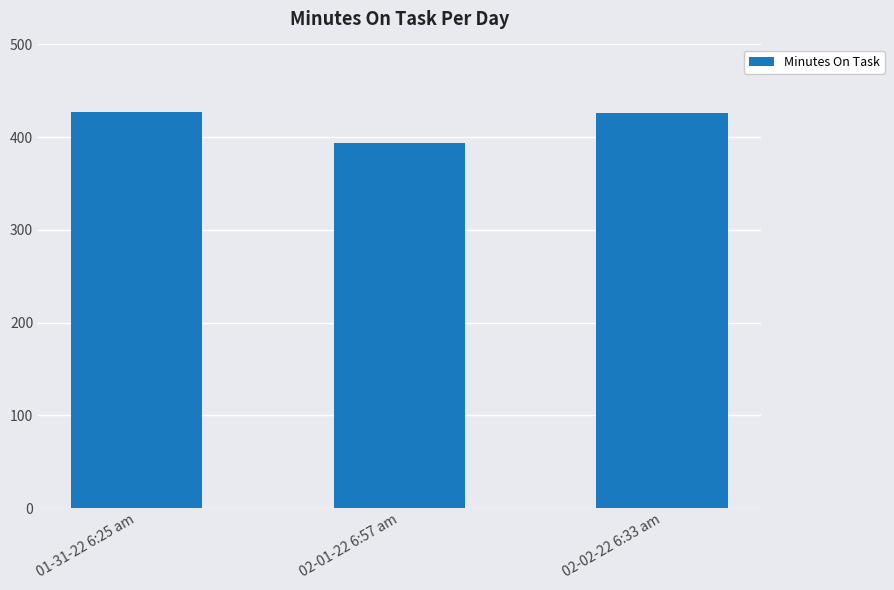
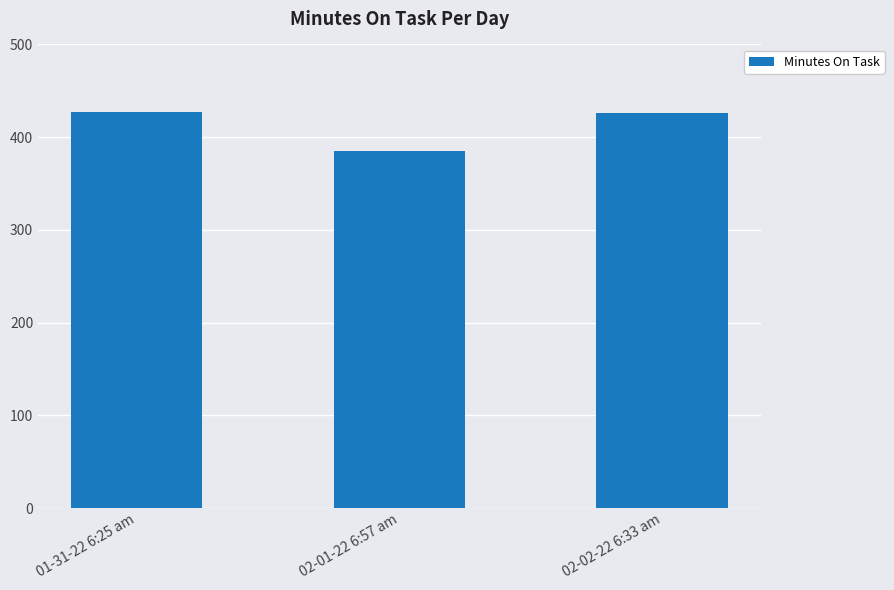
  {
    "01-31-22 6:25 am": 430,
-   "02-01-22 6:57 am": 394,
+   "02-01-22 6:57 am": 385,
    "02-02-22 6:33 am": 430
  }
